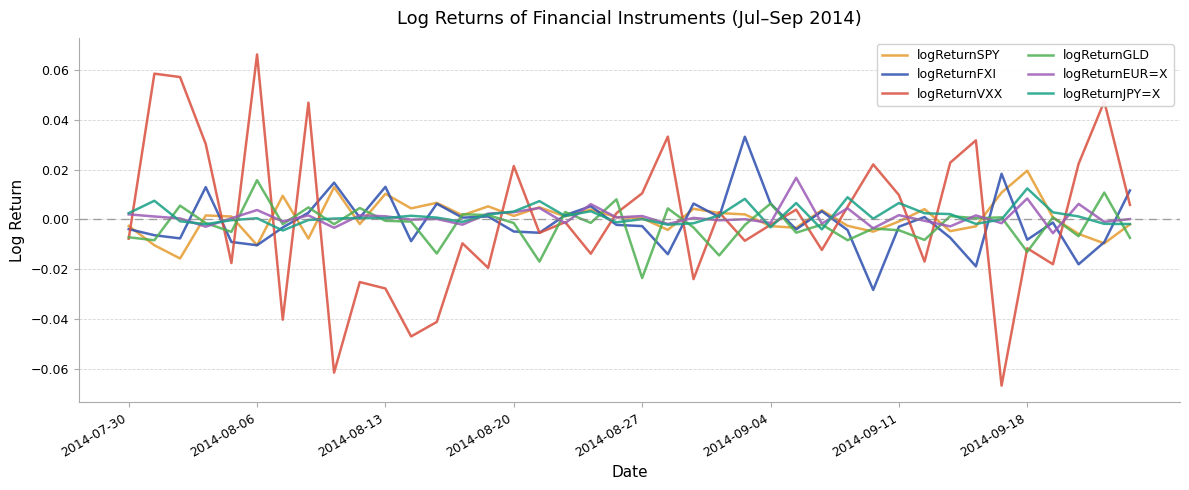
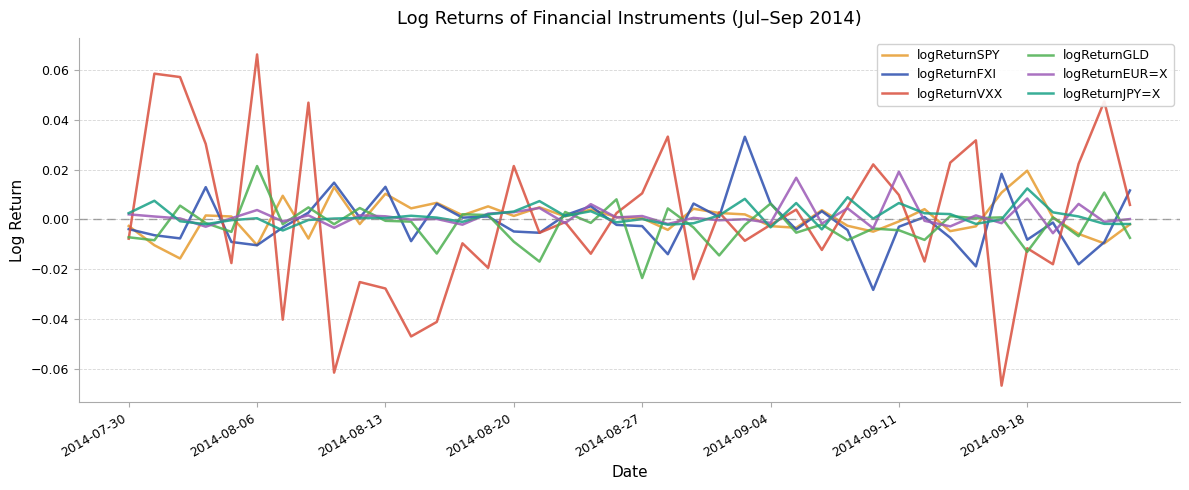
  {
    "logReturnSPY": {
      "2014-07-30": -0.003,
      "2014-08-13": 0.010,
      "2014-08-20": 0.001,
      "2014-09-11": -0.001,
      "2014-09-18": 0.020
    },
    "logReturnFXI": {
      "2014-07-30": -0.004,
      "2014-08-13": 0.013,
      "2014-08-20": -0.005,
      "2014-08-27": -0.003,
      "2014-09-11": -0.003,
      "2014-09-18": -0.008
    },
    "logReturnVXX": {
      "2014-08-06": 0.066,
      "2014-08-13": -0.028,
      "2014-08-20": 0.022,
      "2014-08-27": 0.011,
      "2014-09-11": 0.010,
      "2014-09-18": -0.012
    },
    "logReturnGLD": {
-     "2014-08-06": 0.016,
+     "2014-08-06": 0.022,
      "2014-08-13": -0.001,
-     "2014-08-20": -0.001,
+     "2014-08-20": -0.009,
      "2014-08-27": -0.024,
      "2014-09-11": -0.004,
      "2014-09-18": -0.013
    },
    "logReturnEUR=X": {
      "2014-08-06": 0.004,
-     "2014-09-11": 0.002,
+     "2014-09-11": 0.019,
      "2014-09-18": 0.008
    },
    "logReturnJPY=X": {
      "2014-08-06": 0.000,
      "2014-09-11": 0.007,
      "2014-09-18": 0.012
    }
  }
